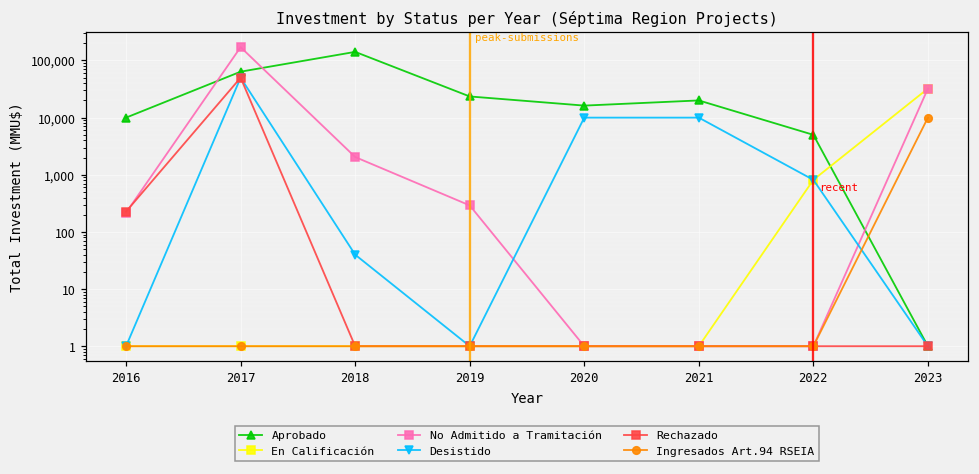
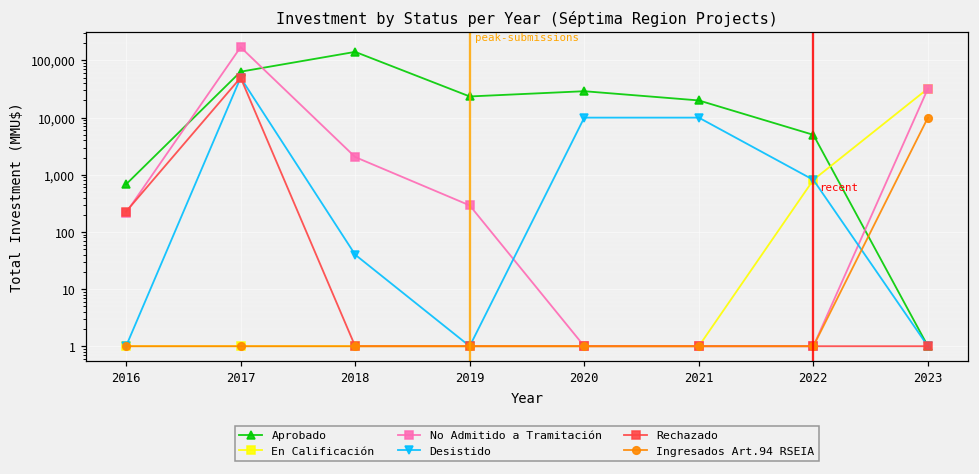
  {
    "Aprobado": {
-     "2016": "10,000",
+     "2016": "700",
      "2017": "60,000",
      "2018": "140,000",
      "2019": "20,000",
-     "2020": "16,000",
+     "2020": "30,000",
      "2021": "20,000",
      "2022": "5,000"
    },
    "No Admitido a Tramitación": {
      "2017": "170,000",
      "2018": "2,000",
      "2019": "300"
    },
    "Desistido": {
      "2018": "40",
      "2020": "10,000",
      "2021": "10,000"
    },
    "Ingresados Art.94 RSEIA": {
      "2023": "10,000"
    }
  }
